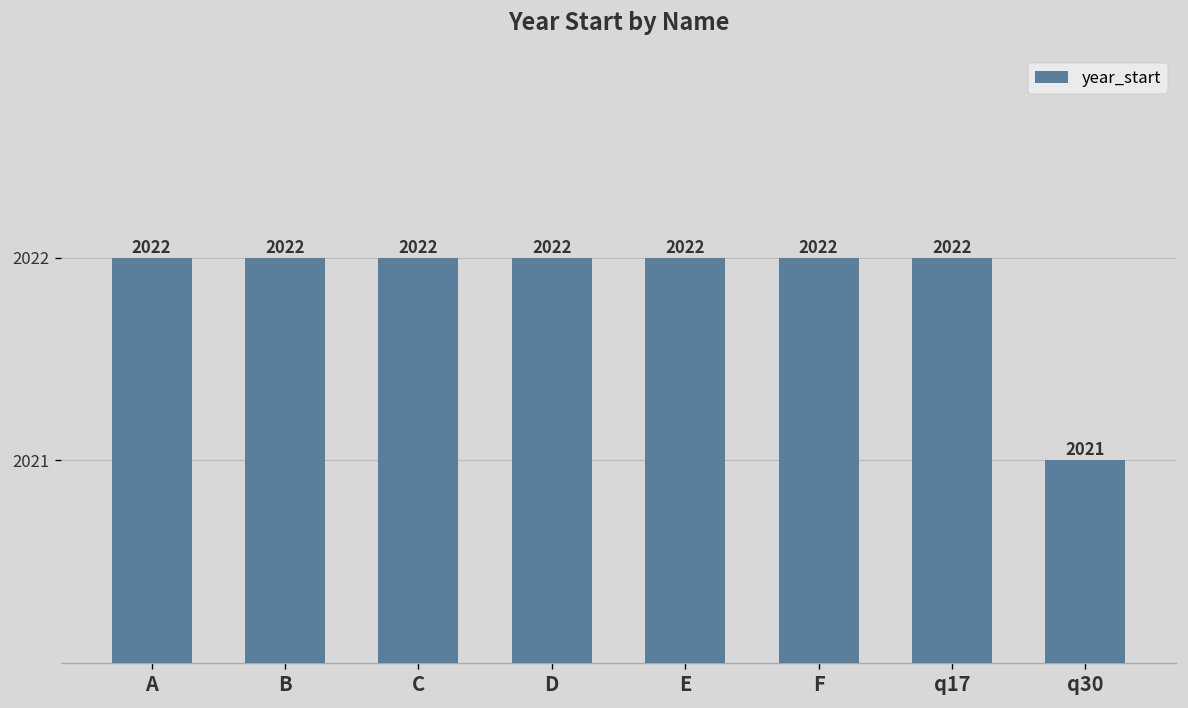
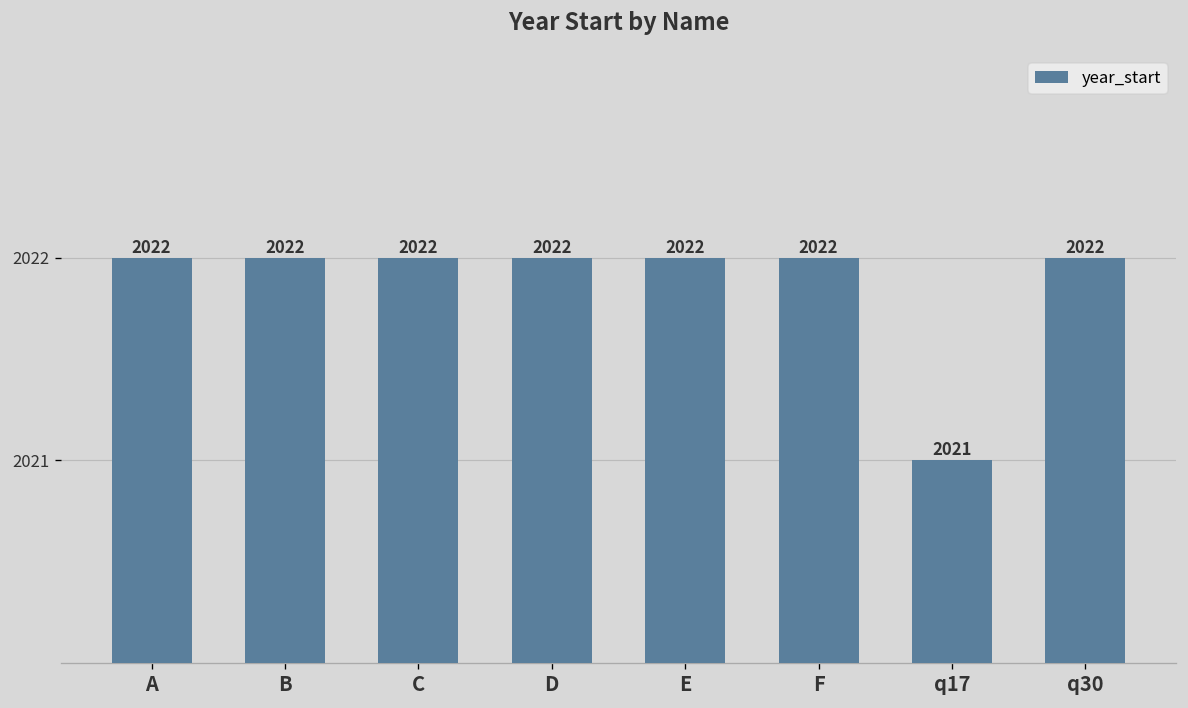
  {
    "A": 2022,
    "B": 2022,
    "C": 2022,
    "D": 2022,
    "E": 2022,
    "F": 2022,
-   "q17": 2022,
-   "q30": 2021
+   "q17": 2021,
+   "q30": 2022
  }
